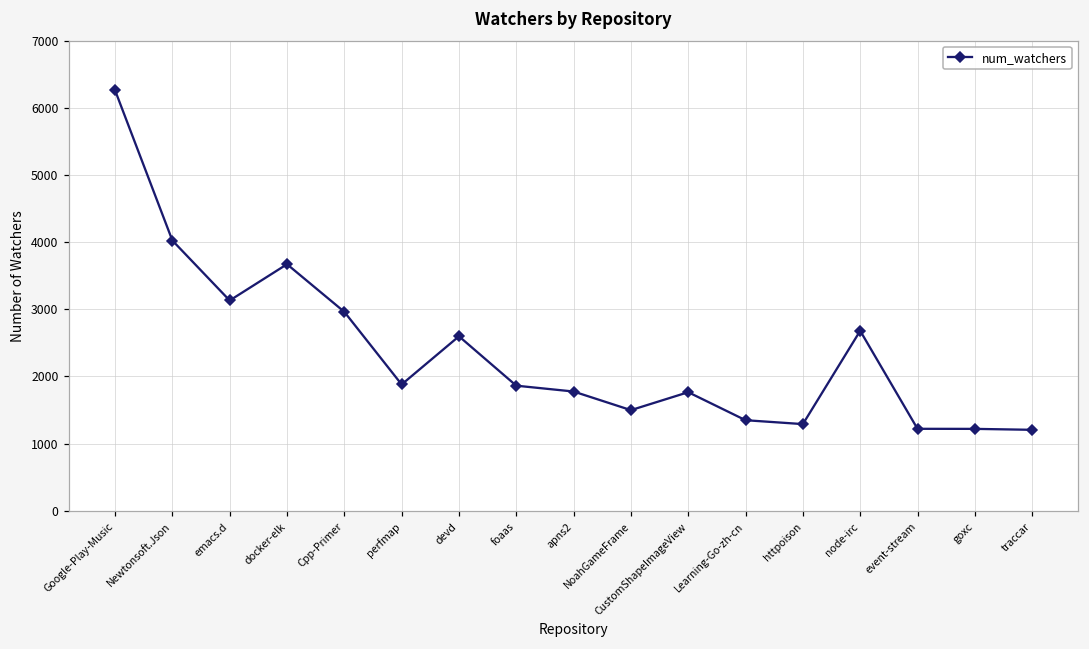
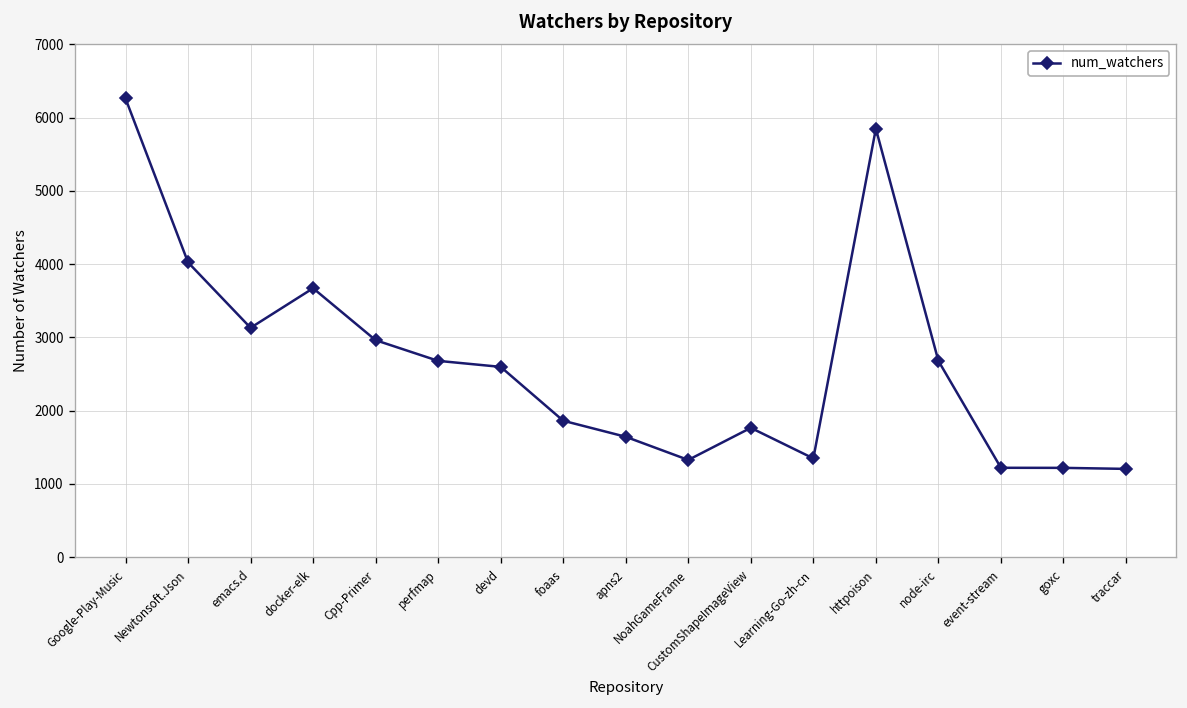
  {
    "Google-Play-Music": 6300,
    "Newtonsoft.Json": 4000,
    "emacs.d": 3100,
    "docker-elk": 3700,
    "Cpp-Primer": 3000,
-   "perfmap": 1900,
+   "perfmap": 2700,
    "devd": 2600,
    "foaas": 1900,
-   "apns2": 1800,
-   "NoahGameFrame": 1500,
+   "apns2": 1600,
+   "NoahGameFrame": 1300,
    "CustomShapeImageView": 1800,
    "Learning-Go-zh-cn": 1300,
-   "httpoison": 1300,
+   "httpoison": 5800,
    "node-irc": 2700,
    "event-stream": 1200,
    "goxc": 1200,
    "traccar": 1200
  }
